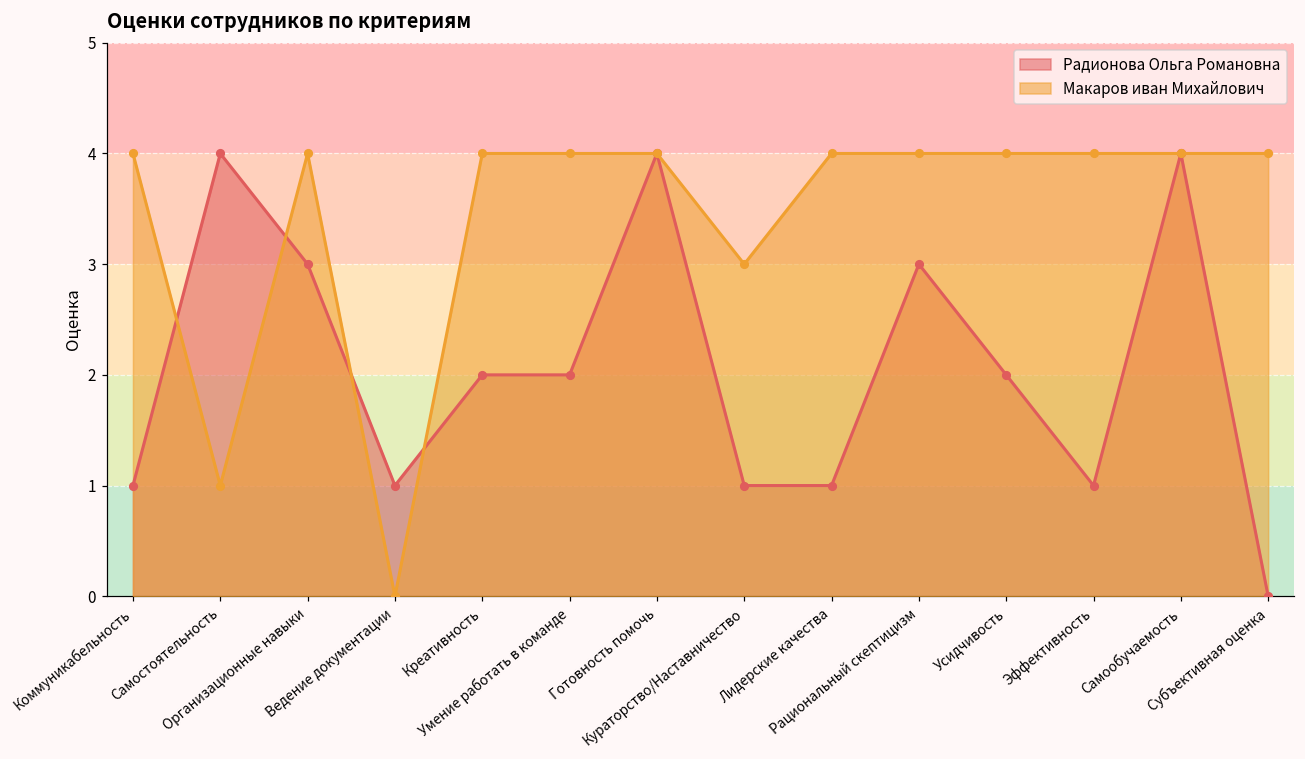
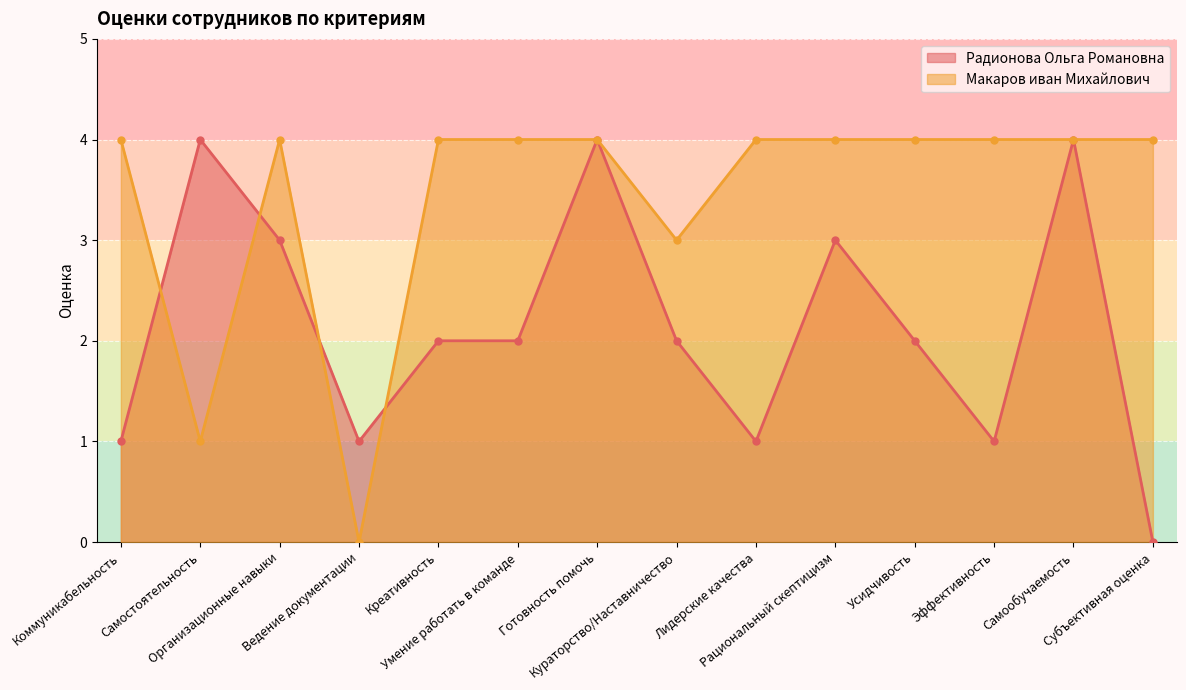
  {
    "Радионова Ольга Романовна": {
      "Коммуникабельность": 1,
      "Самостоятельность": 4,
      "Организационные навыки": 3,
      "Ведение документации": 1,
      "Креативность": 2,
      "Умение работать в команде": 2,
-     "Кураторство/Наставничество": 1,
+     "Кураторство/Наставничество": 2,
      "Лидерские качества": 1,
      "Рациональный скептицизм": 3,
      "Усидчивость": 2,
      "Эффективность": 1,
      "Субъективная оценка": 0
    },
    "Макаров иван Михайлович": {
      "Коммуникабельность": 4,
      "Самостоятельность": 1,
      "Организационные навыки": 4,
      "Ведение документации": 0,
      "Креативность": 4,
      "Умение работать в команде": 4,
      "Кураторство/Наставничество": 3,
      "Лидерские качества": 4,
      "Рациональный скептицизм": 4,
      "Усидчивость": 4,
      "Эффективность": 4,
      "Субъективная оценка": 4
    }
  }
